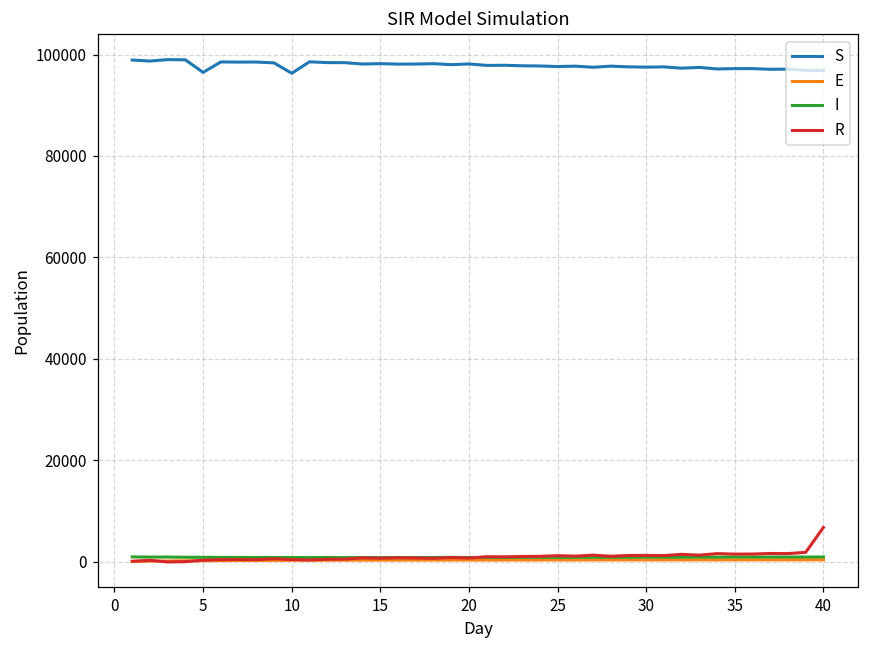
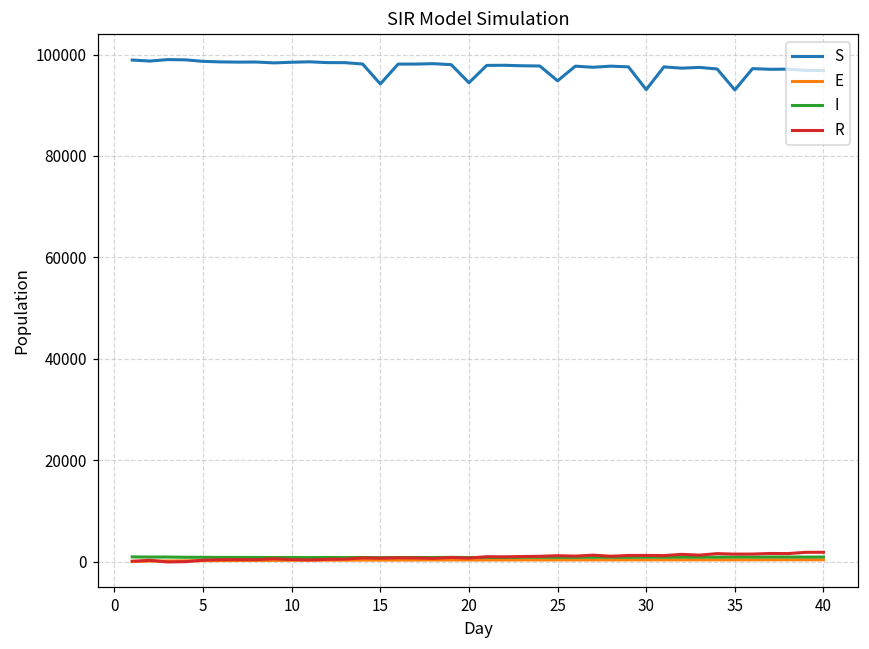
  {
    "S": {
-     "5": 96000,
-     "10": 96000,
-     "15": 98000,
-     "20": 98000,
-     "25": 98000,
-     "30": 98000,
-     "35": 97000
+     "5": 99000,
+     "10": 98000,
+     "15": 94000,
+     "20": 94000,
+     "25": 95000,
+     "30": 93000,
+     "35": 93000
    },
    "I": {
      "5": 1000
    },
    "R": {
      "35": 1000,
-     "40": 7000
+     "40": 2000
    }
  }
